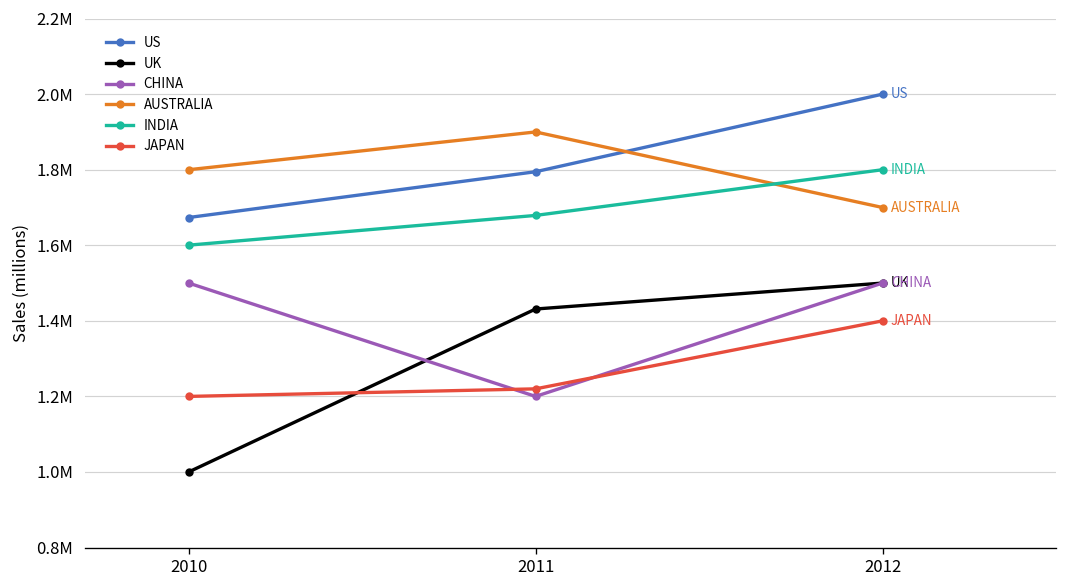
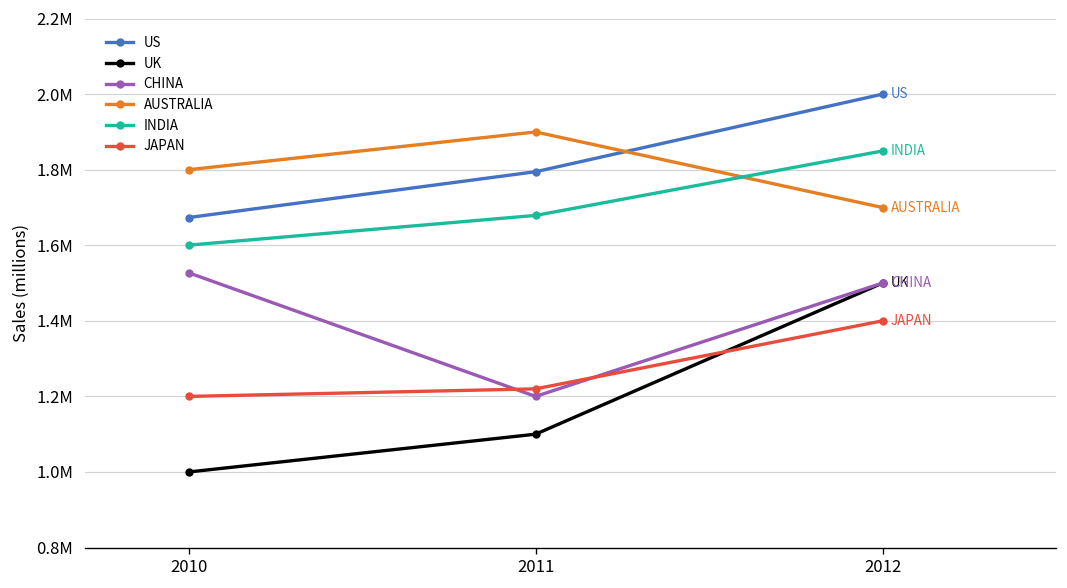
  {
    "US": {
      "2010": 1670000,
      "2011": 1790000,
      "2012": 2000000
    },
    "UK": {
      "2010": 1000000,
-     "2011": 1430000
+     "2011": 1100000
    },
    "CHINA": {
-     "2010": 1500000,
+     "2010": 1530000,
      "2011": 1200000
    },
    "INDIA": {
      "2010": 1600000,
      "2011": 1680000,
-     "2012": 1800000
+     "2012": 1850000
    }
  }
